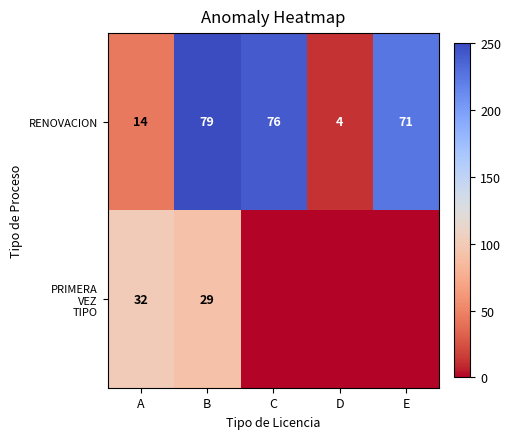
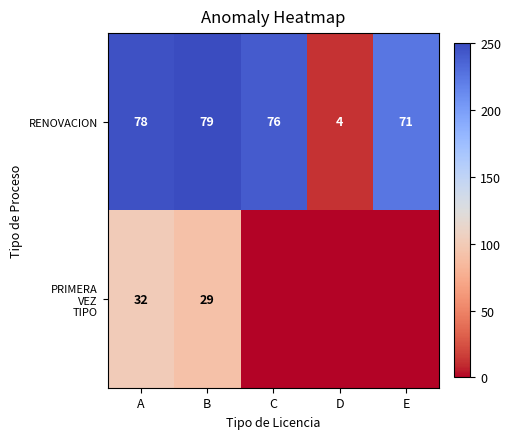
  {
    "RENOVACION": {
-     "A": 14,
+     "A": 78,
      "B": 79,
      "C": 76,
      "D": 4,
      "E": 71
    },
    "PRIMERA VEZ TIPO": {
      "A": 32,
      "B": 29
    }
  }
